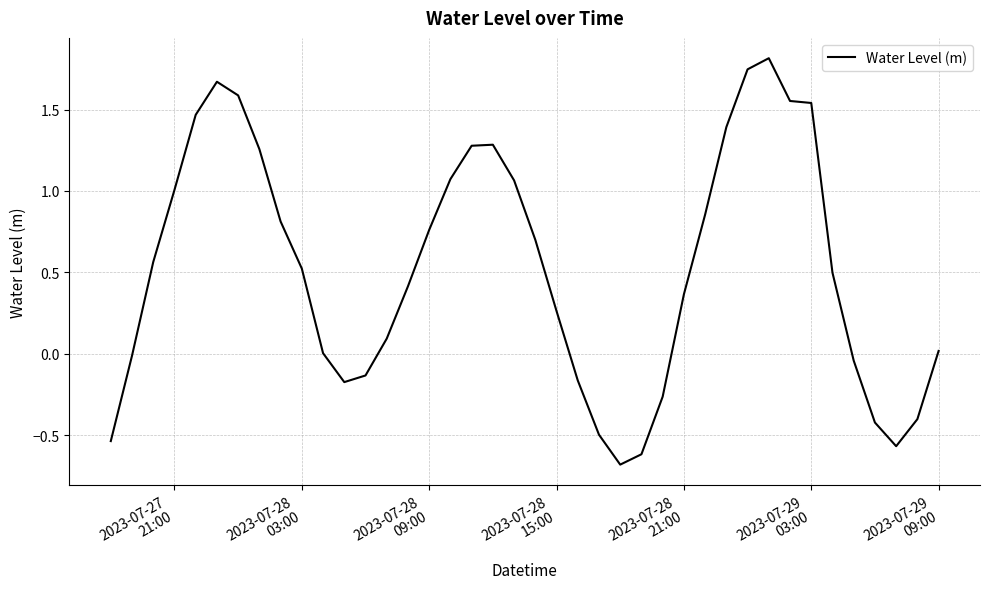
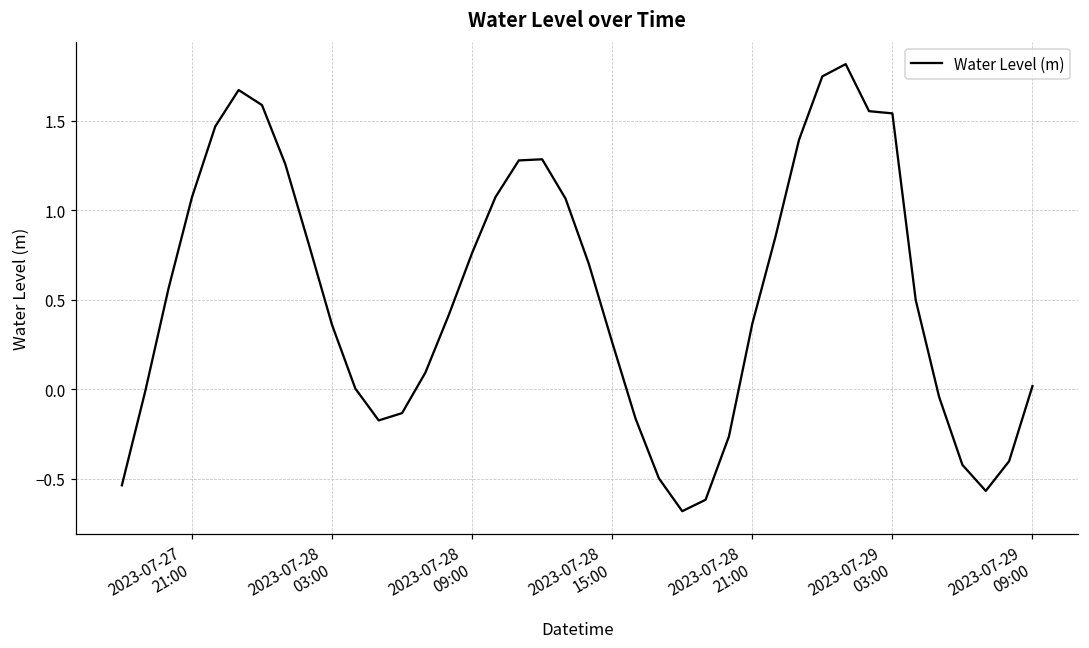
  {
-   "2023-07-27 21:00": 1.01,
-   "2023-07-28 03:00": 0.52,
+   "2023-07-27 21:00": 1.07,
+   "2023-07-28 03:00": 0.36,
    "2023-07-28 09:00": 0.76,
    "2023-07-28 15:00": 0.26,
    "2023-07-28 21:00": 0.36,
    "2023-07-29 03:00": 1.54,
    "2023-07-29 09:00": 0.02
  }
